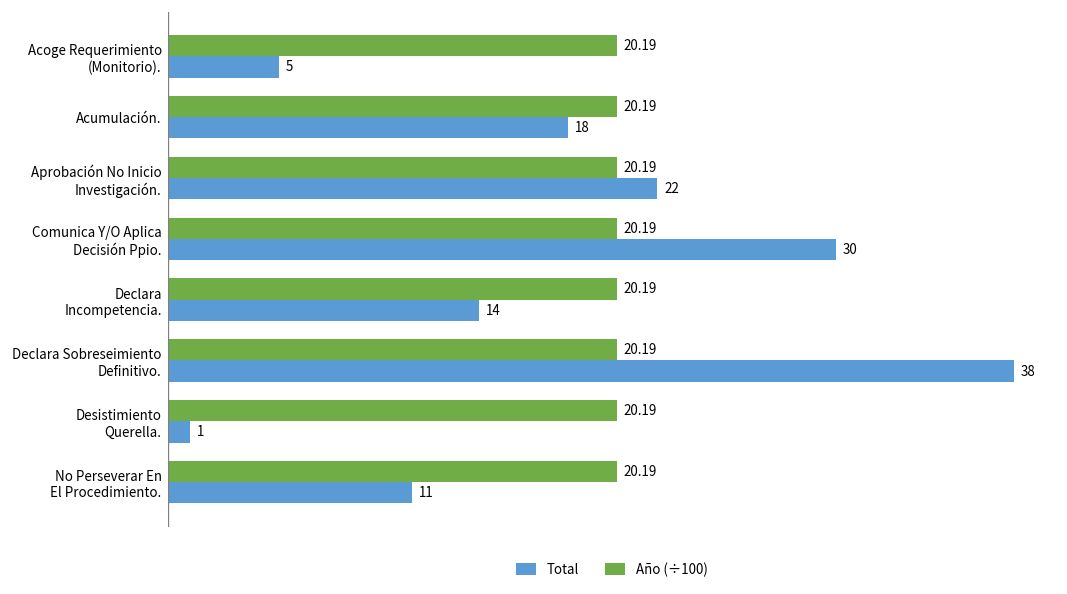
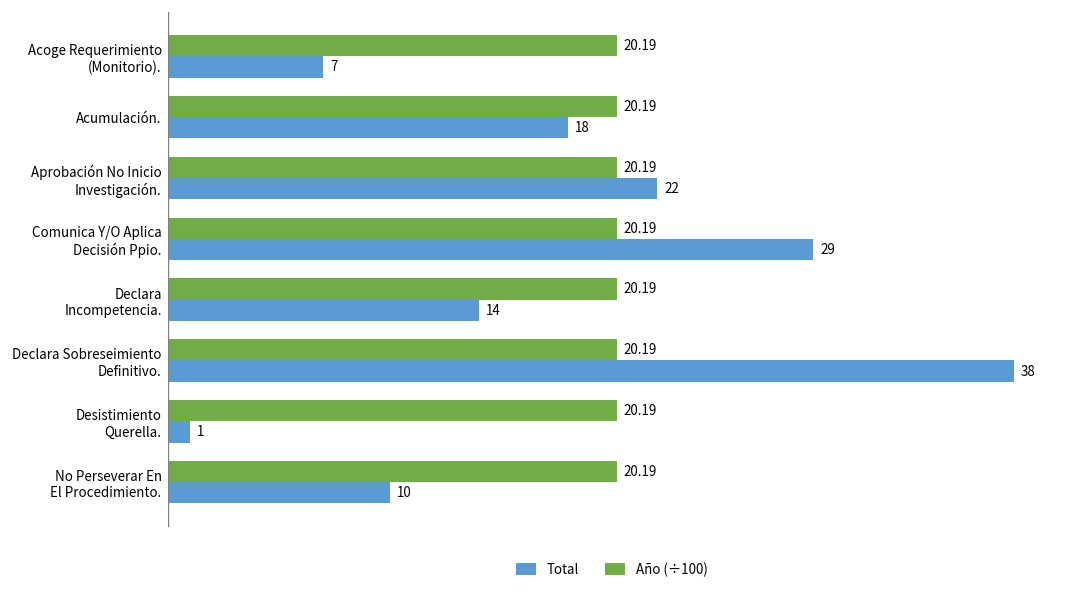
  {
    "Total": {
-     "Acoge Requerimiento (Monitorio).": 5,
+     "Acoge Requerimiento (Monitorio).": 7,
      "Acumulación.": 18,
      "Aprobación No Inicio Investigación.": 22,
-     "Comunica Y/O Aplica Decisión Ppio.": 30,
+     "Comunica Y/O Aplica Decisión Ppio.": 29,
      "Declara Incompetencia.": 14,
      "Declara Sobreseimiento Definitivo.": 38,
      "Desistimiento Querella.": 1,
-     "No Perseverar En El Procedimiento.": 11
+     "No Perseverar En El Procedimiento.": 10
    },
    "Año (÷100)": {
      "Acoge Requerimiento (Monitorio).": 20.19,
      "Acumulación.": 20.19,
      "Aprobación No Inicio Investigación.": 20.19,
      "Comunica Y/O Aplica Decisión Ppio.": 20.19,
      "Declara Incompetencia.": 20.19,
      "Declara Sobreseimiento Definitivo.": 20.19,
      "Desistimiento Querella.": 20.19,
      "No Perseverar En El Procedimiento.": 20.19
    }
  }
